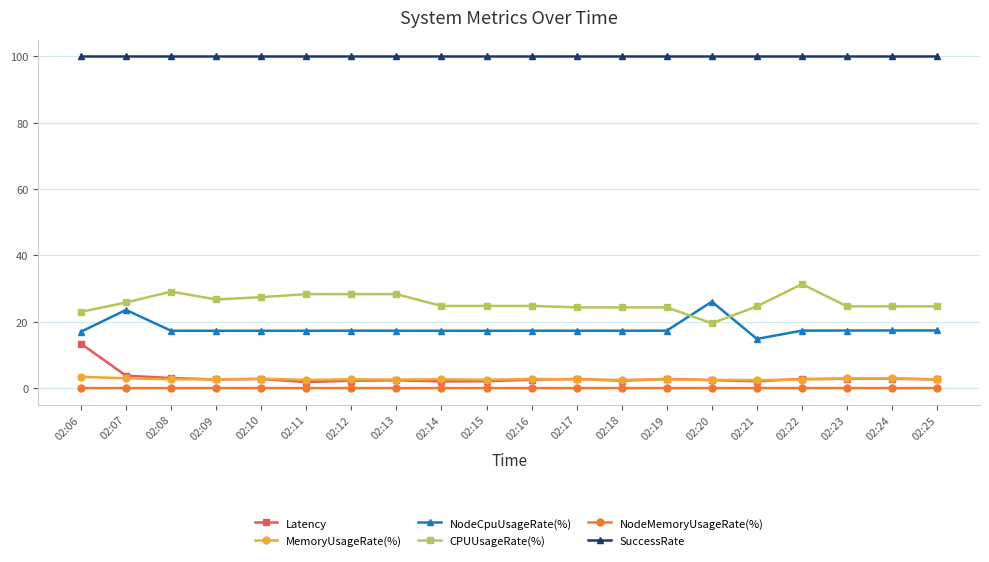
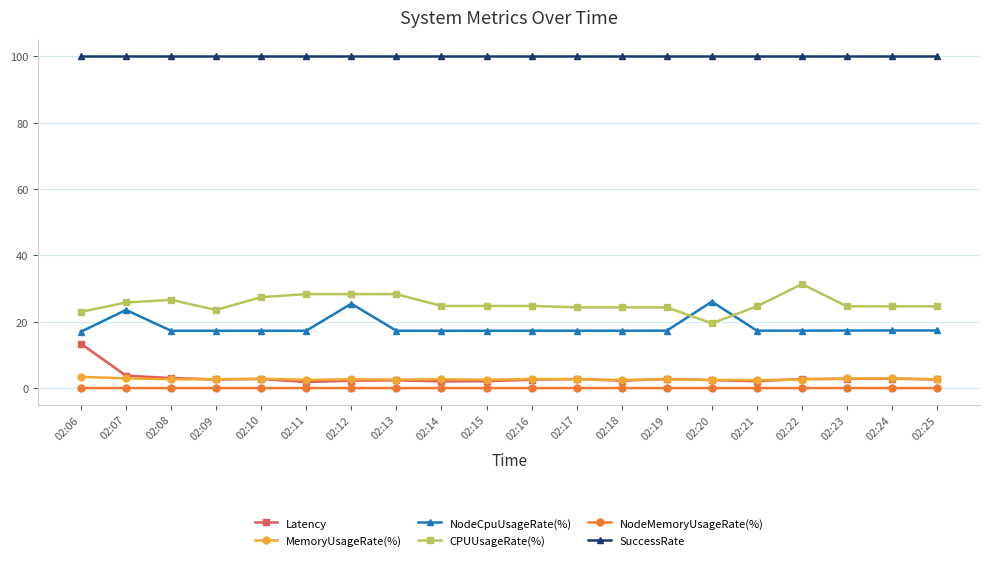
  {
    "NodeCpuUsageRate(%)": {
      "02:06": 17,
      "02:07": 24,
      "02:08": 17,
      "02:09": 17,
      "02:10": 17,
      "02:11": 17,
-     "02:12": 17,
+     "02:12": 25,
      "02:13": 17,
      "02:14": 17,
      "02:15": 17,
      "02:16": 17,
      "02:17": 17,
      "02:18": 17,
      "02:19": 17,
      "02:20": 26,
-     "02:21": 15,
+     "02:21": 17,
      "02:22": 17,
      "02:23": 17,
      "02:24": 17,
      "02:25": 17
    },
    "CPUUsageRate(%)": {
      "02:06": 23,
      "02:07": 26,
-     "02:08": 29,
-     "02:09": 27,
+     "02:08": 27,
+     "02:09": 24,
      "02:10": 27,
      "02:11": 28,
      "02:12": 28,
      "02:13": 28,
      "02:14": 25,
      "02:15": 25,
      "02:16": 25,
      "02:17": 24,
      "02:18": 24,
      "02:19": 24,
      "02:20": 20,
      "02:21": 25,
      "02:22": 31,
      "02:23": 25,
      "02:24": 25,
      "02:25": 25
    },
    "SuccessRate": {
      "02:06": 100,
      "02:07": 100,
      "02:08": 100,
      "02:09": 100,
      "02:10": 100,
      "02:11": 100,
      "02:12": 100,
      "02:13": 100,
      "02:14": 100,
      "02:15": 100,
      "02:16": 100,
      "02:17": 100,
      "02:18": 100,
      "02:19": 100,
      "02:20": 100,
      "02:21": 100,
      "02:22": 100,
      "02:23": 100,
      "02:24": 100,
      "02:25": 100
    }
  }
